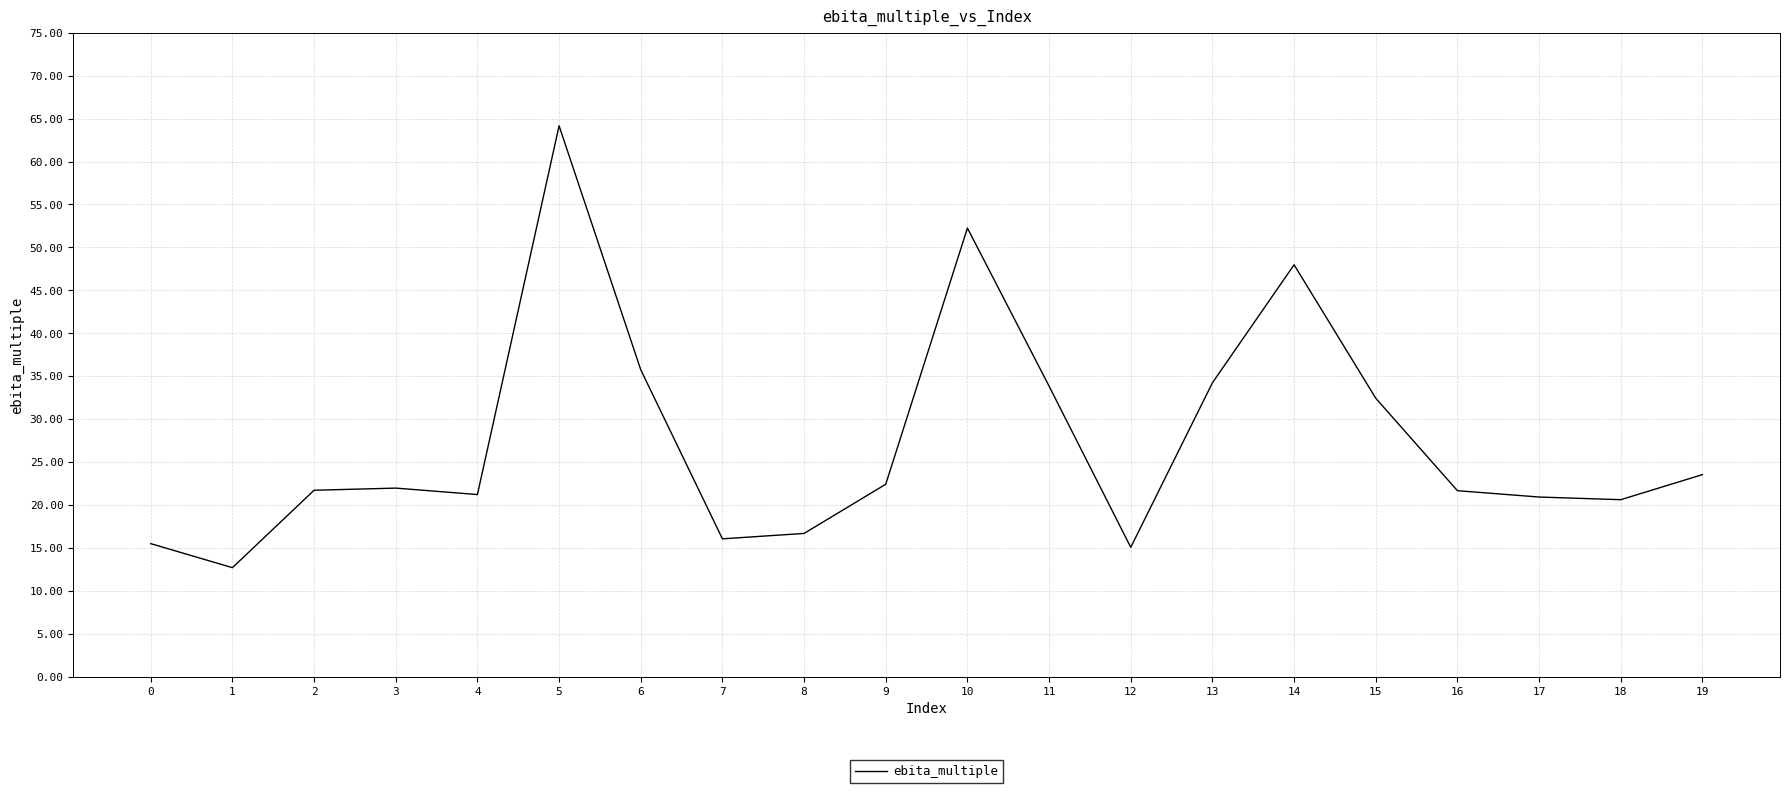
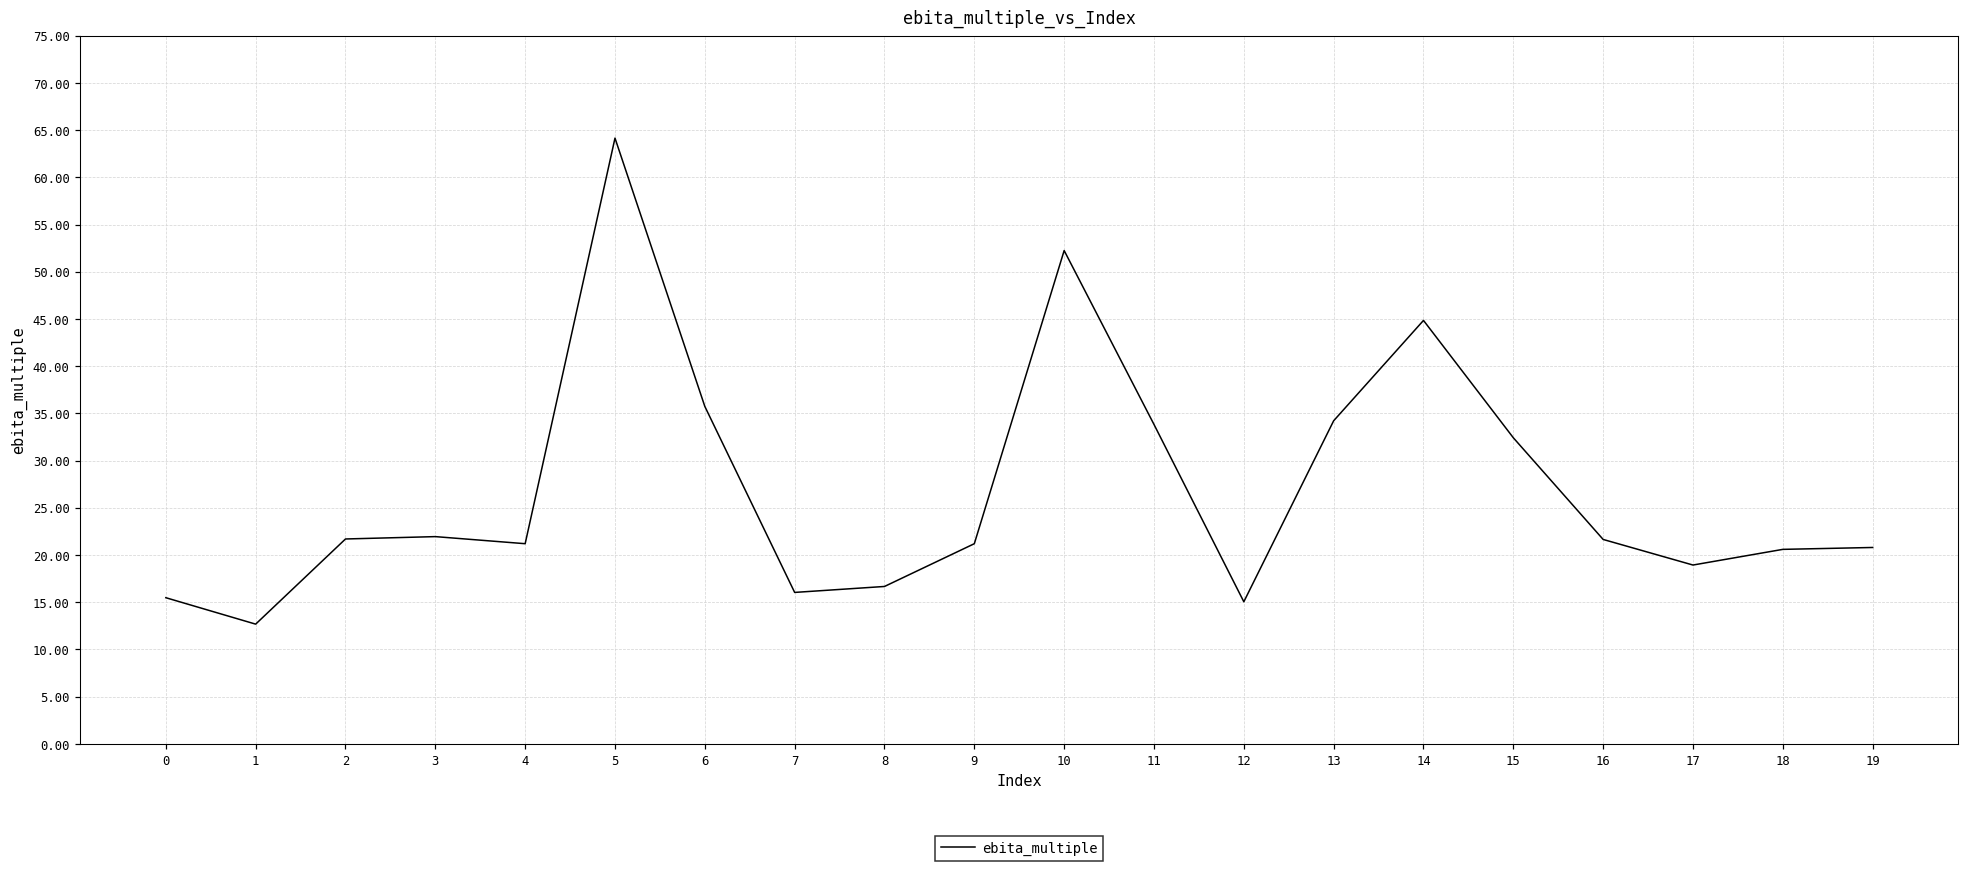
  {
    "0": 15,
    "1": 13,
    "2": 22,
    "3": 22,
    "4": 21,
    "5": 64,
    "6": 36,
    "7": 16,
    "8": 17,
-   "9": 22,
+   "9": 21,
    "10": 52,
    "11": 34,
    "12": 15,
    "13": 34,
-   "14": 48,
+   "14": 45,
    "15": 32,
    "16": 22,
-   "17": 21,
+   "17": 19,
    "18": 21,
-   "19": 24
+   "19": 21
  }
